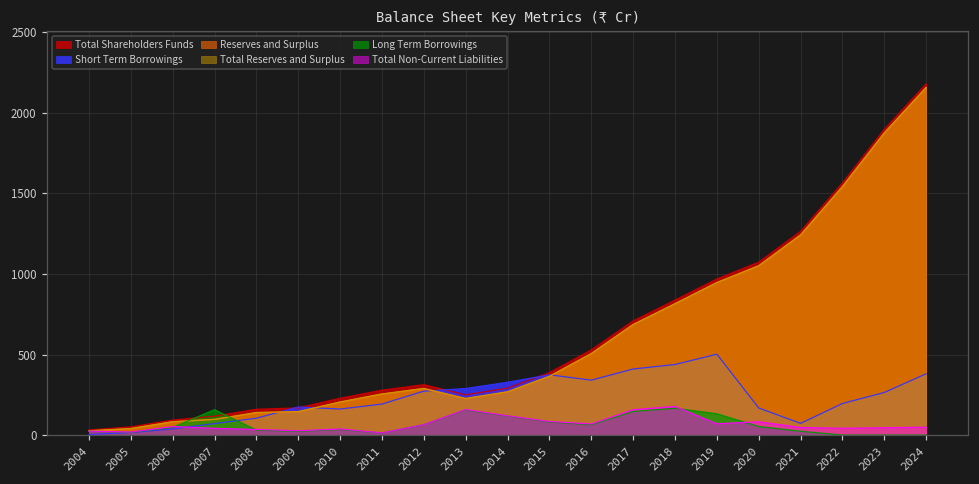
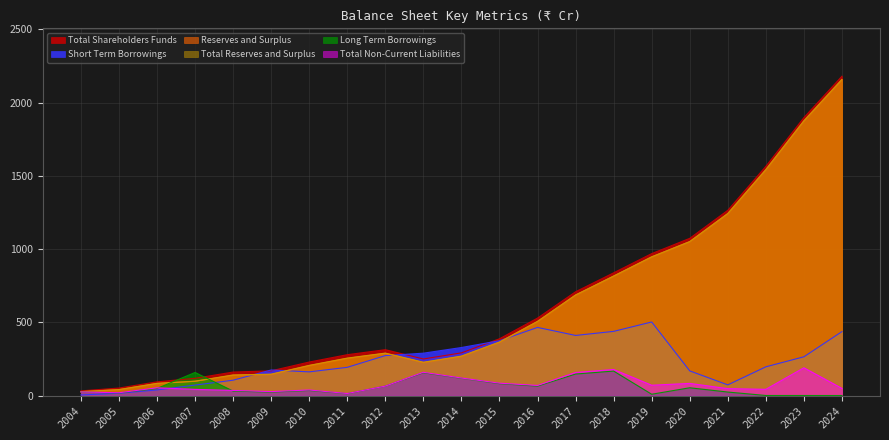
  {
    "Total Shareholders Funds": {
      "2007": 120,
      "2008": 160,
      "2010": 230,
      "2011": 280,
      "2012": 310,
      "2013": 250,
      "2014": 290,
      "2016": 530,
      "2017": 710,
      "2018": 840,
      "2019": 970,
      "2020": 1070,
      "2021": 1260,
      "2022": 1560,
      "2023": 1900,
      "2024": 2180
    },
    "Short Term Borrowings": {
      "2004": 0,
      "2007": 70,
      "2008": 100,
      "2010": 160,
      "2011": 190,
      "2013": 290,
      "2014": 330,
-     "2016": 340,
+     "2016": 470,
      "2017": 410,
      "2018": 440,
      "2019": 500,
      "2020": 170,
      "2021": 70,
      "2022": 200,
      "2023": 260,
-     "2024": 380
+     "2024": 440
    },
    "Long Term Borrowings": {
      "2007": 160,
-     "2019": 130,
+     "2019": 10,
      "2020": 50,
      "2021": 20,
      "2022": 0,
      "2023": 0,
      "2024": 0
    },
    "Total Non-Current Liabilities": {
      "2007": 40,
      "2019": 70,
      "2020": 80,
      "2021": 50,
      "2022": 40,
-     "2023": 50,
+     "2023": 190,
      "2024": 50
    }
  }
